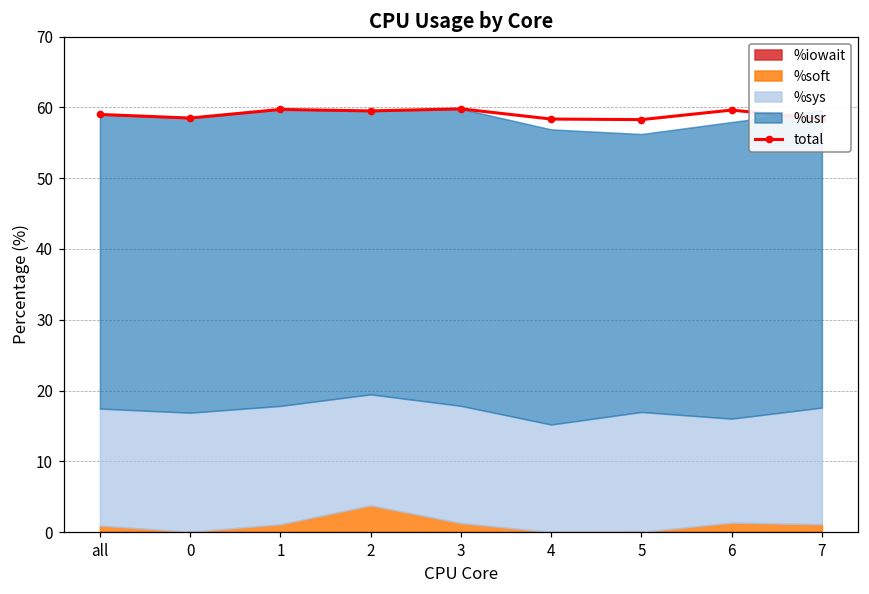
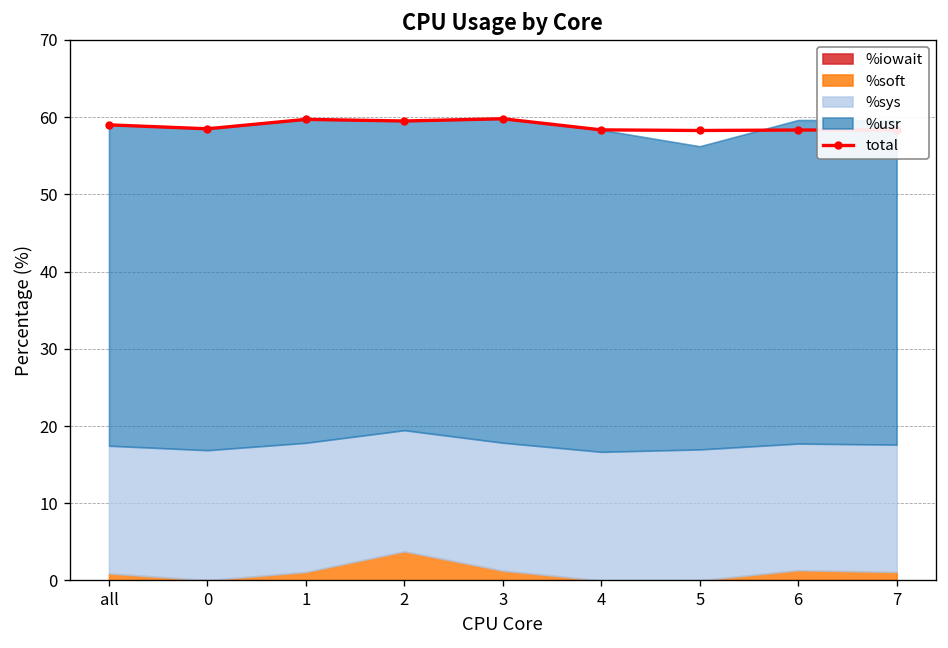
  {
    "%iowait": {
      "1": 0,
      "2": 0,
      "3": 0
    },
    "total": {
      "5": 58,
-     "6": 60
+     "6": 58
    },
    "%soft": {
      "all": 1,
      "1": 1,
      "2": 4,
      "3": 1,
      "6": 1,
      "7": 1
    },
    "%sys": {
      "all": 17,
      "0": 17,
      "1": 17,
      "2": 16,
      "3": 17,
-     "4": 15,
+     "4": 17,
      "5": 17,
-     "6": 15,
+     "6": 16,
      "7": 16
    },
    "%usr": {
      "5": 39,
      "6": 42
    }
  }
